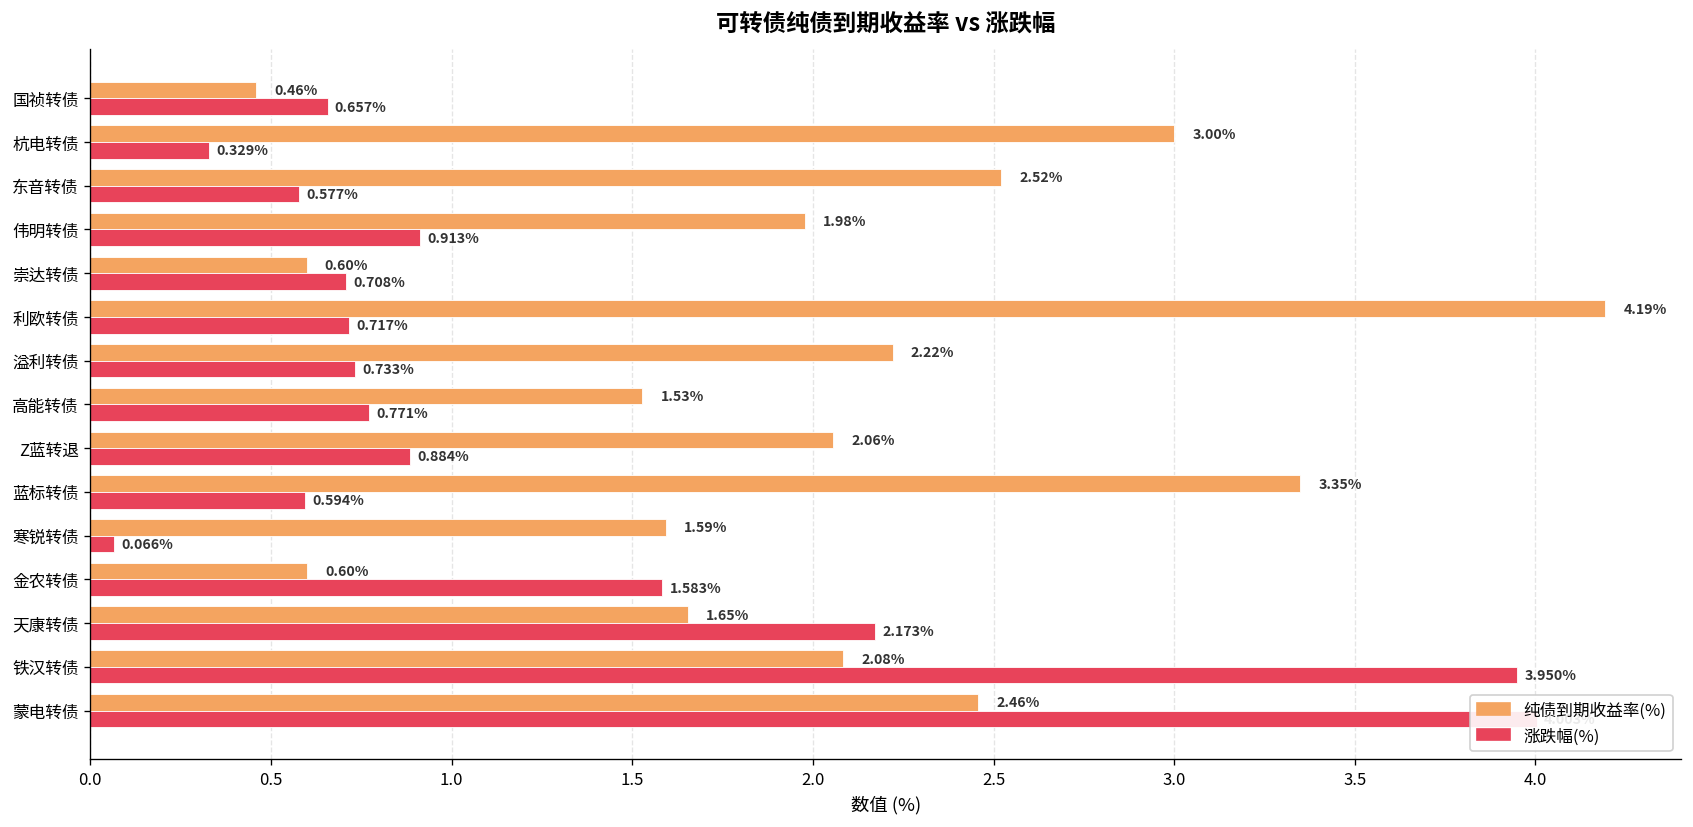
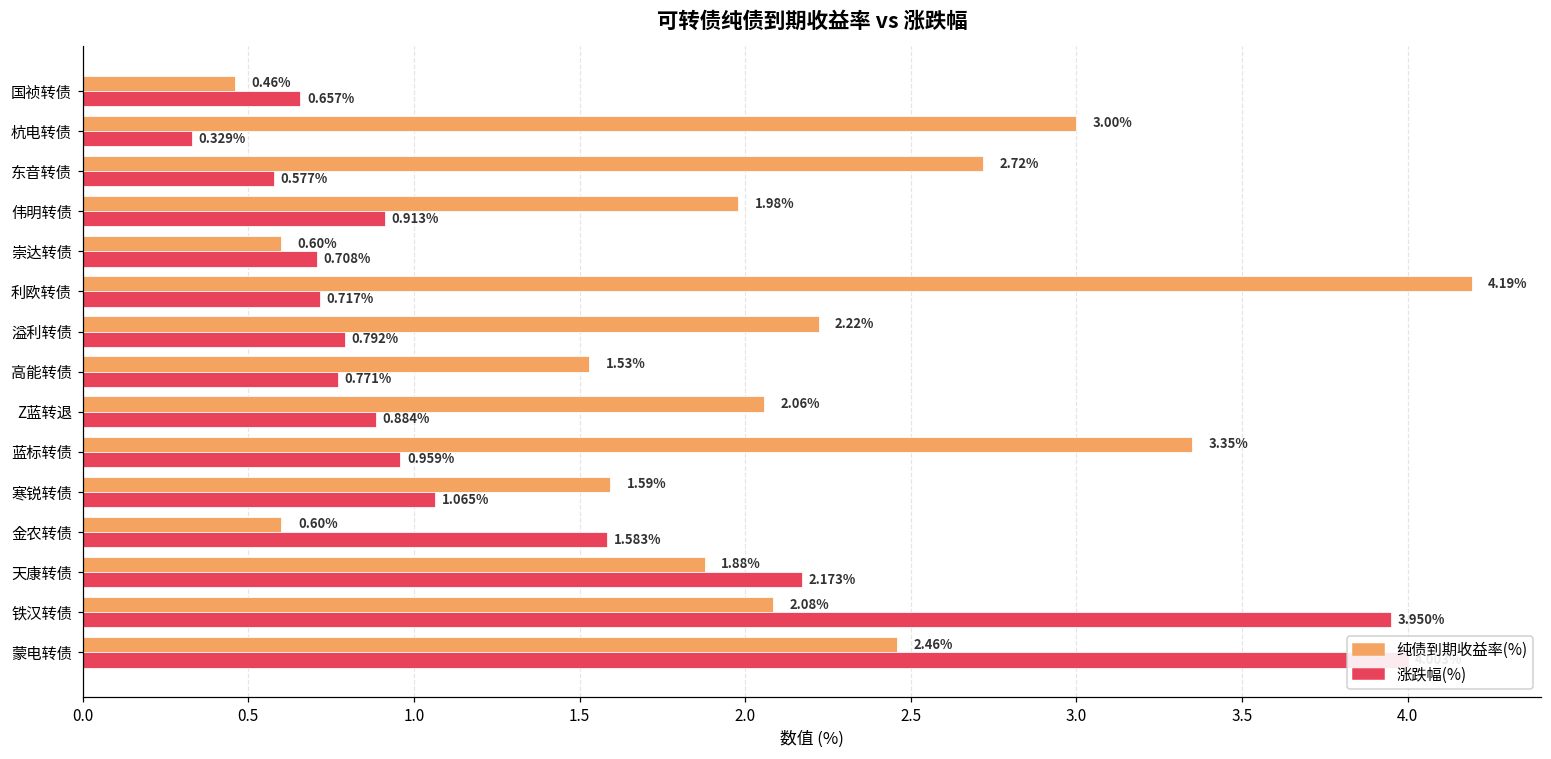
  {
    "纯债到期收益率(%)": {
      "国祯转债": "0.46%",
      "杭电转债": "3.00%",
-     "东音转债": "2.52%",
+     "东音转债": "2.72%",
      "伟明转债": "1.98%",
      "崇达转债": "0.60%",
      "利欧转债": "4.19%",
      "溢利转债": "2.22%",
      "高能转债": "1.53%",
      "Z蓝转退": "2.06%",
      "蓝标转债": "3.35%",
      "寒锐转债": "1.59%",
      "金农转债": "0.60%",
-     "天康转债": "1.65%",
+     "天康转债": "1.88%",
      "铁汉转债": "2.08%",
      "蒙电转债": "2.46%"
    },
    "涨跌幅(%)": {
      "国祯转债": "0.657%",
      "杭电转债": "0.329%",
      "东音转债": "0.577%",
      "伟明转债": "0.913%",
      "崇达转债": "0.708%",
      "利欧转债": "0.717%",
-     "溢利转债": "0.733%",
+     "溢利转债": "0.792%",
      "高能转债": "0.771%",
      "Z蓝转退": "0.884%",
-     "蓝标转债": "0.594%",
-     "寒锐转债": "0.066%",
+     "蓝标转债": "0.959%",
+     "寒锐转债": "1.065%",
      "金农转债": "1.583%",
      "天康转债": "2.173%",
      "铁汉转债": "3.950%"
    }
  }
